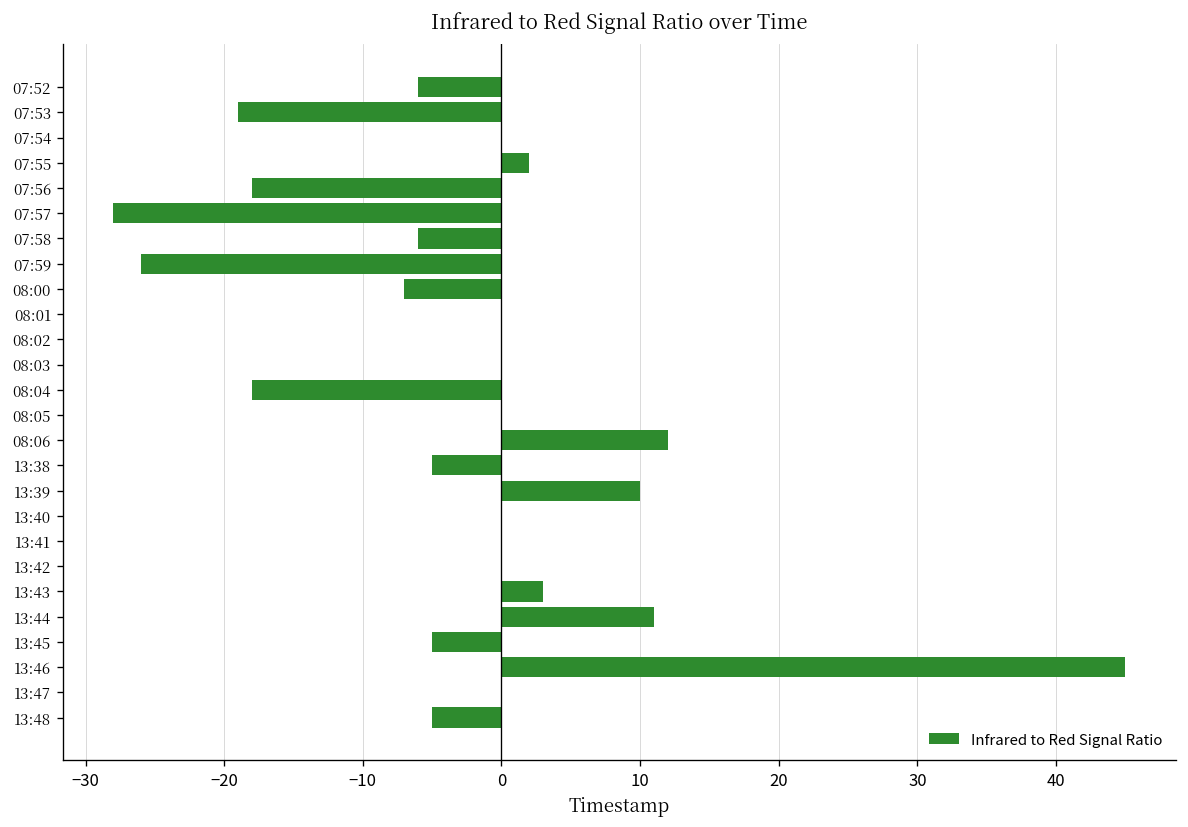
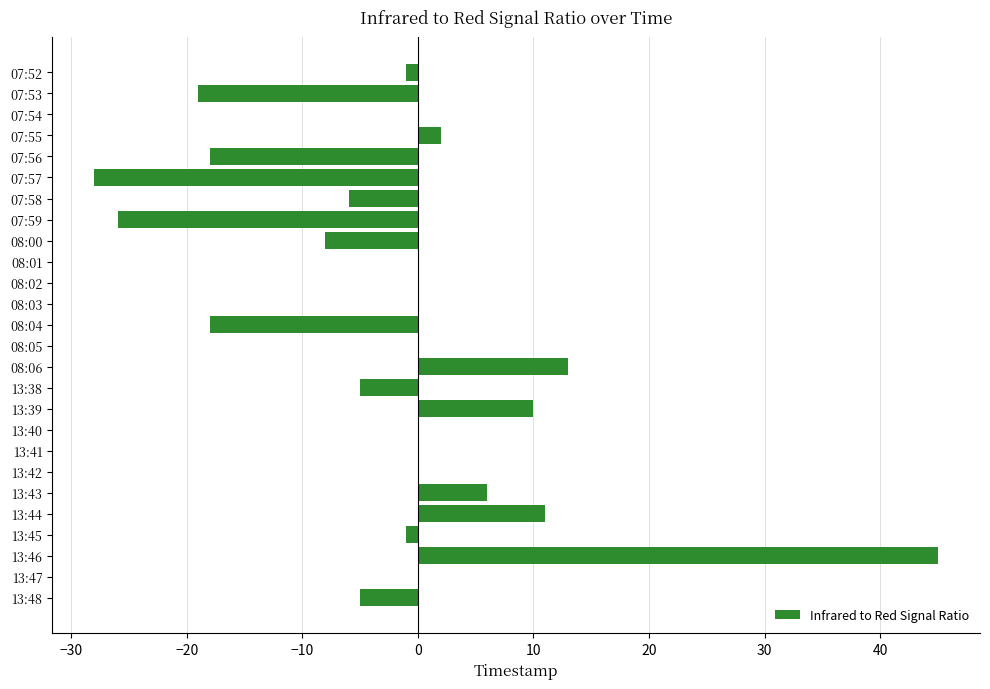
  {
-   "07:52": -6,
+   "07:52": -1,
    "07:53": -19,
    "07:54": 0,
    "07:55": 2,
    "07:56": -18,
    "07:57": -28,
    "07:58": -6,
    "07:59": -26,
-   "08:00": -7,
+   "08:00": -8,
    "08:01": 0,
    "08:02": 0,
    "08:03": 0,
    "08:04": -18,
    "08:05": 0,
-   "08:06": 12,
+   "08:06": 13,
    "13:38": -5,
    "13:39": 10,
    "13:40": 0,
    "13:41": 0,
    "13:42": 0,
-   "13:43": 3,
+   "13:43": 6,
    "13:44": 11,
-   "13:45": -5,
+   "13:45": -1,
    "13:46": 45,
    "13:47": 0,
    "13:48": -5
  }
